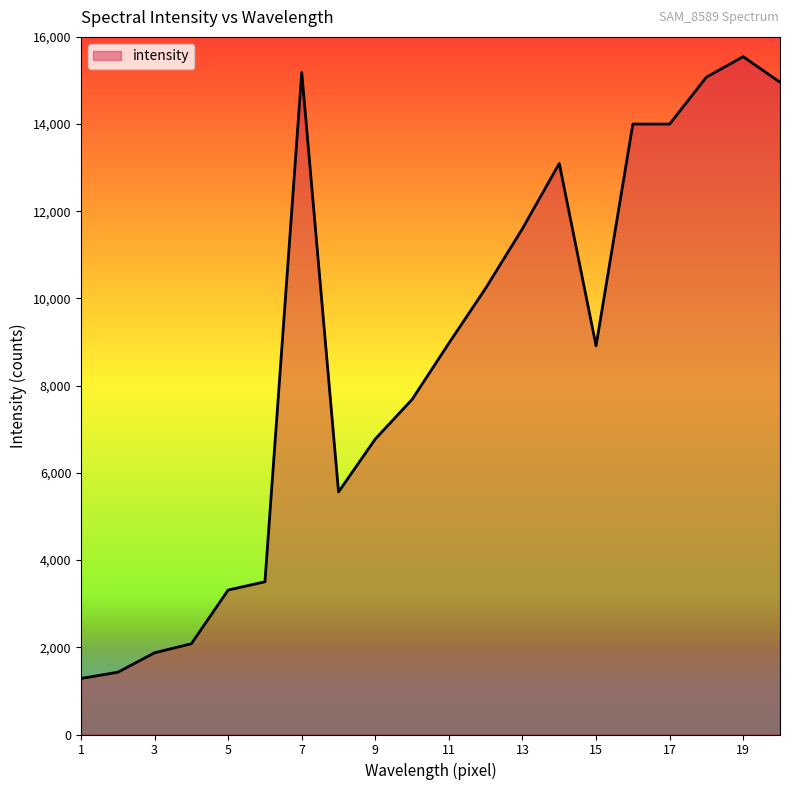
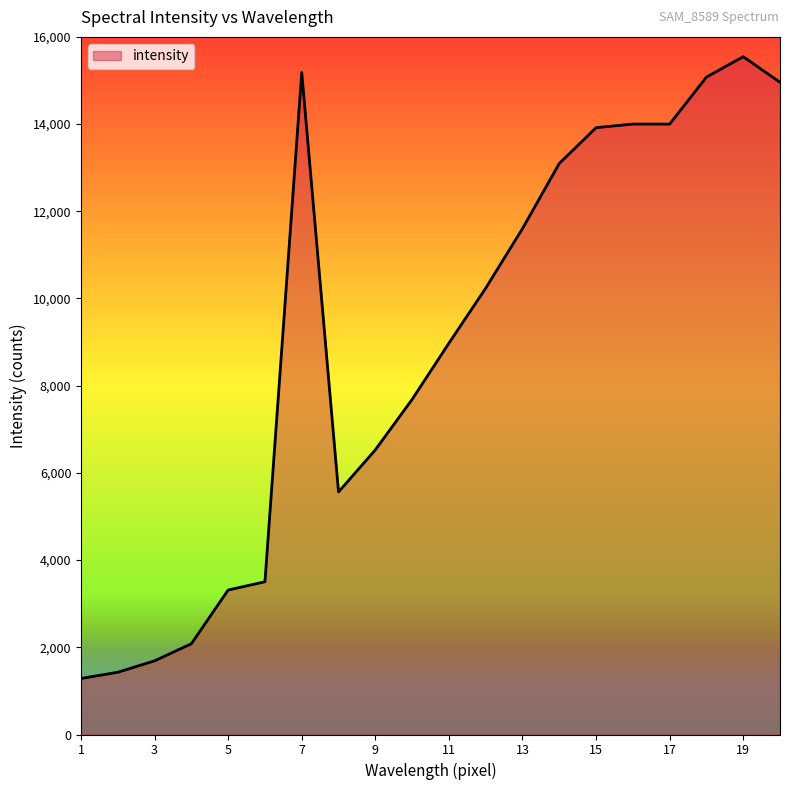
  {
    "1": "1,300",
-   "3": "1,900",
+   "3": "1,700",
    "5": "3,300",
    "7": "15,200",
-   "9": "6,800",
+   "9": "6,500",
    "11": "9,000",
    "13": "11,600",
-   "15": "8,900",
+   "15": "13,900",
    "17": "14,000",
    "19": "15,500"
  }
